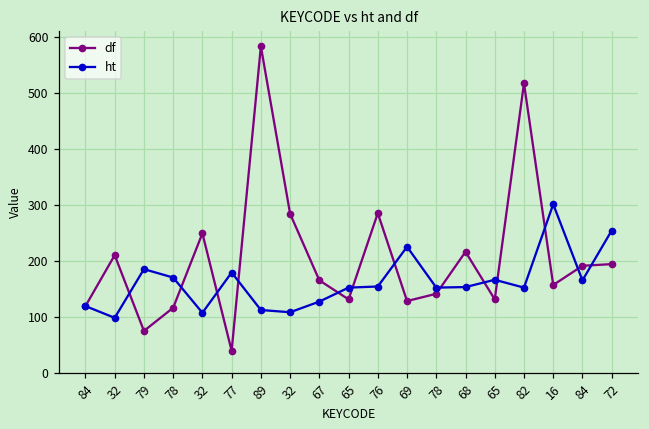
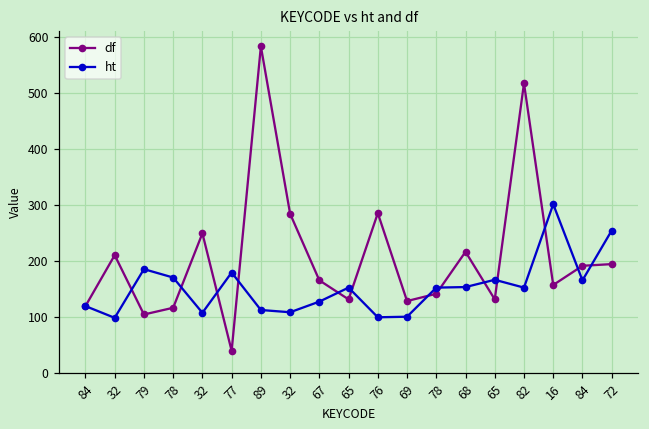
  {
    "df": {
-     "79": 70,
+     "79": 100,
      "77": 40,
      "89": 580,
      "67": 170,
      "76": 290,
      "69": 130,
      "68": 220,
      "82": 520,
      "16": 160,
      "72": 190
    },
    "ht": {
      "79": 190,
      "77": 180,
      "89": 110,
      "67": 130,
-     "76": 150,
-     "69": 230,
+     "76": 100,
+     "69": 100,
      "68": 150,
      "82": 150,
      "16": 300,
      "72": 250
    }
  }
